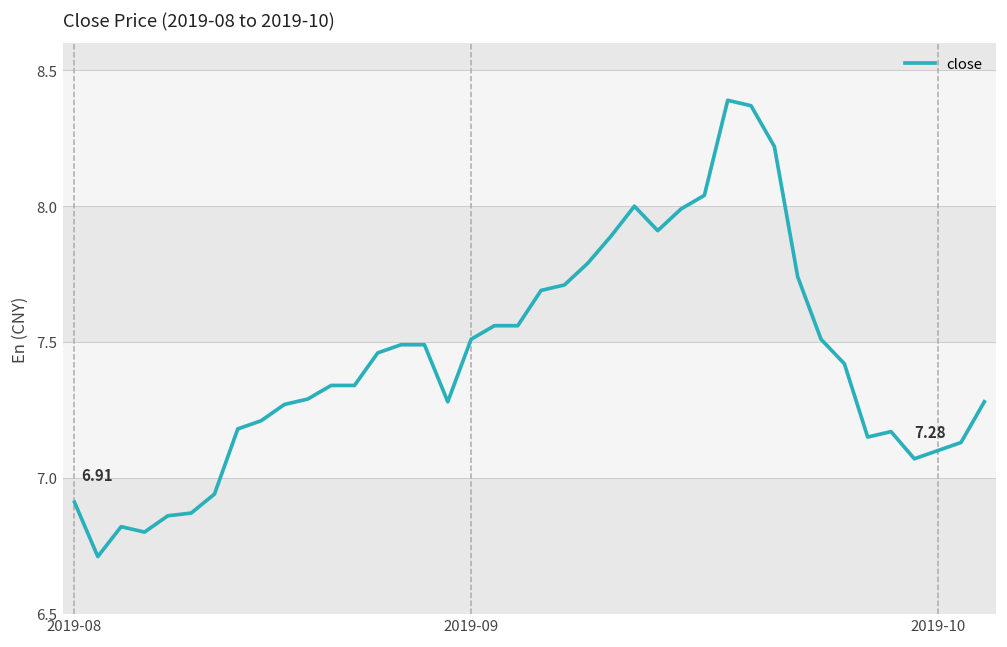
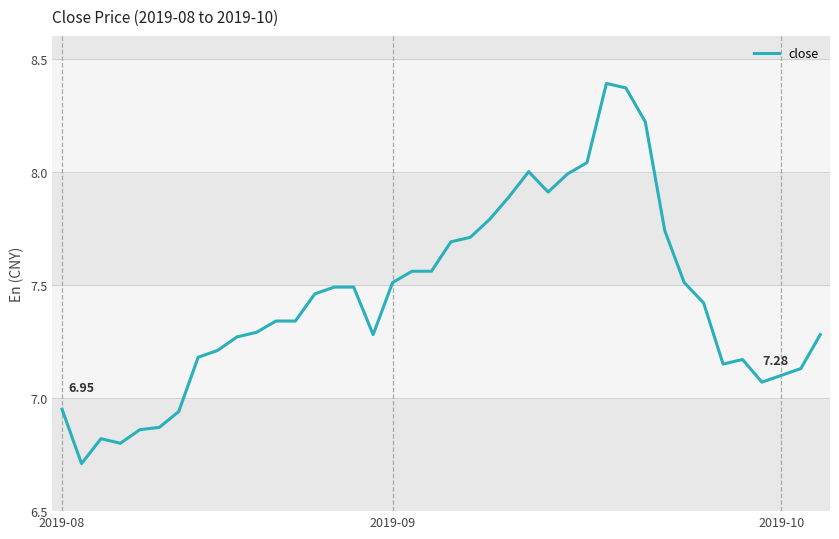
  {
-   "2019-08": 6.91
+   "2019-08": 6.95
  }
